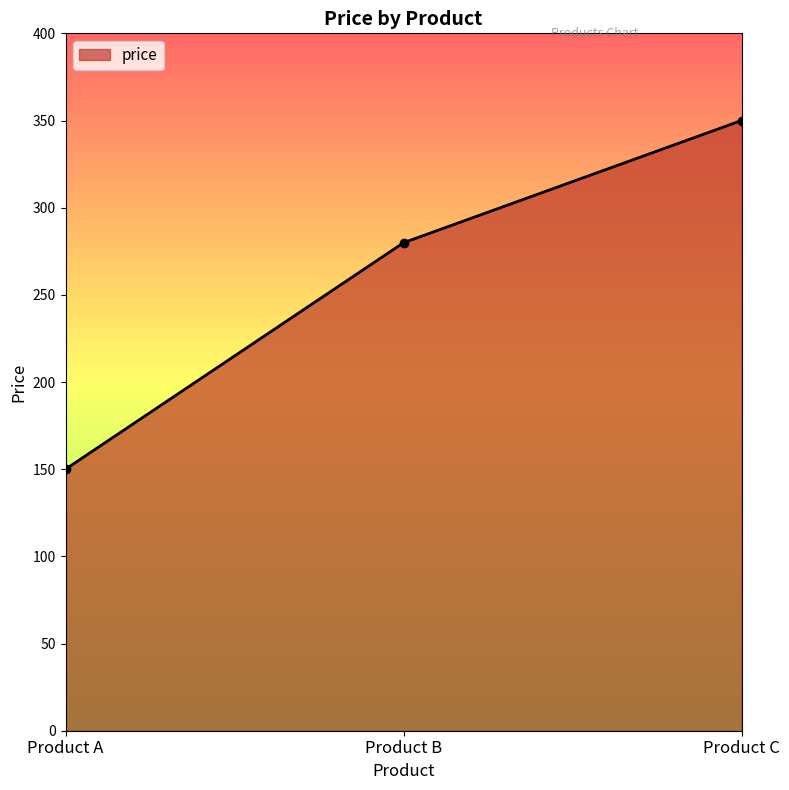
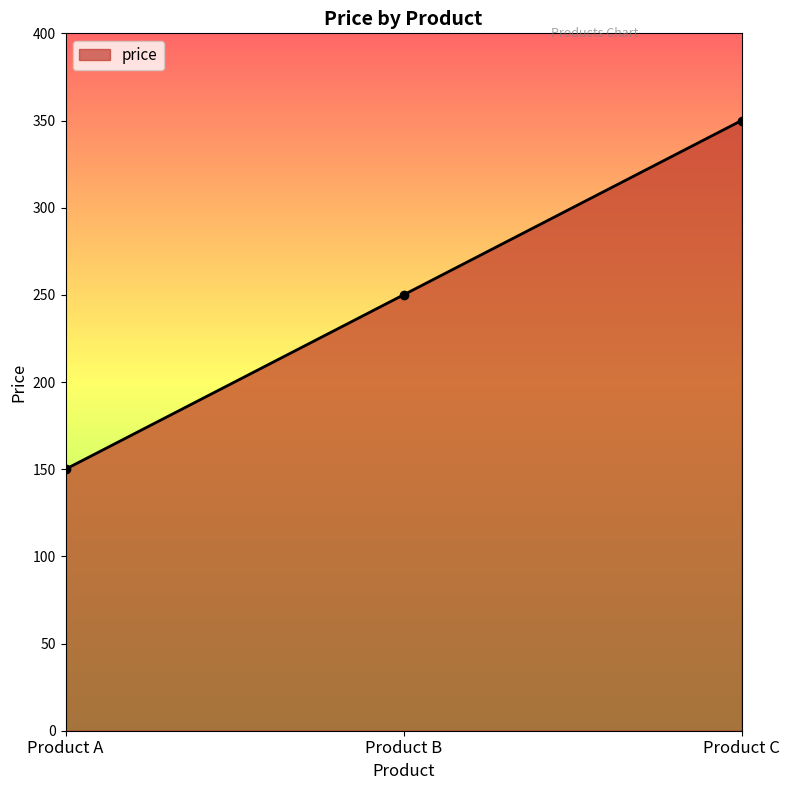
  {
    "Product A": 150,
-   "Product B": 280,
+   "Product B": 250,
    "Product C": 350
  }
